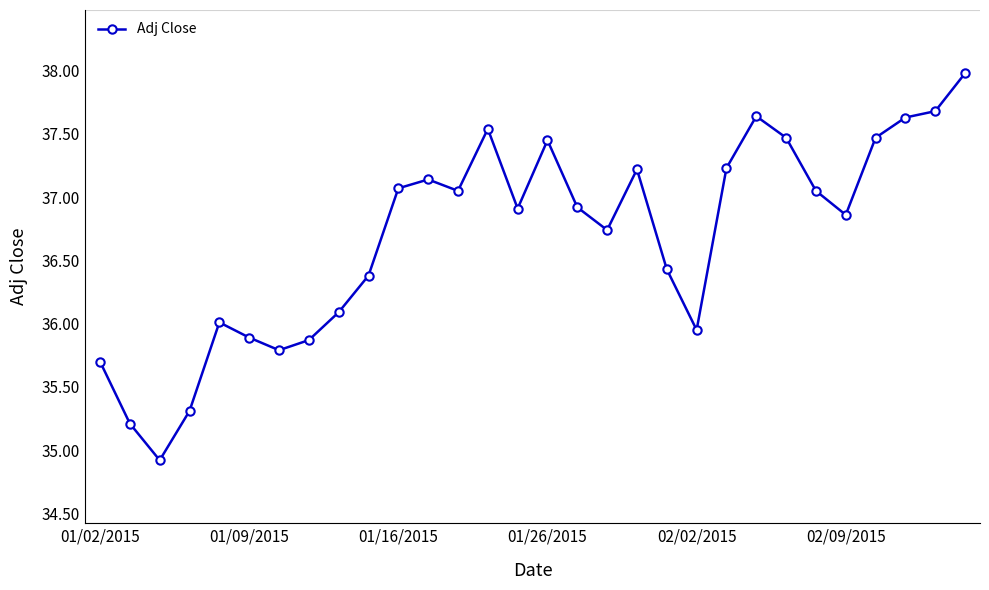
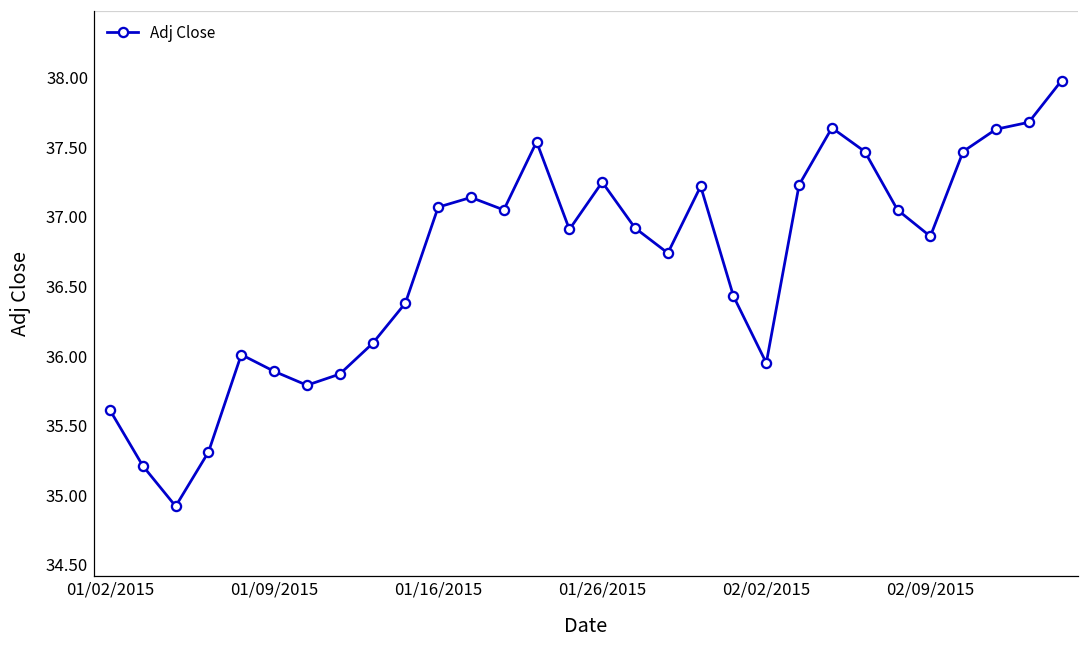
  {
-   "01/02/2015": 35.70,
+   "01/02/2015": 35.61,
    "01/09/2015": 35.89,
    "01/16/2015": 37.07,
-   "01/26/2015": 37.45,
+   "01/26/2015": 37.25,
    "02/02/2015": 35.95,
    "02/09/2015": 36.86
  }
